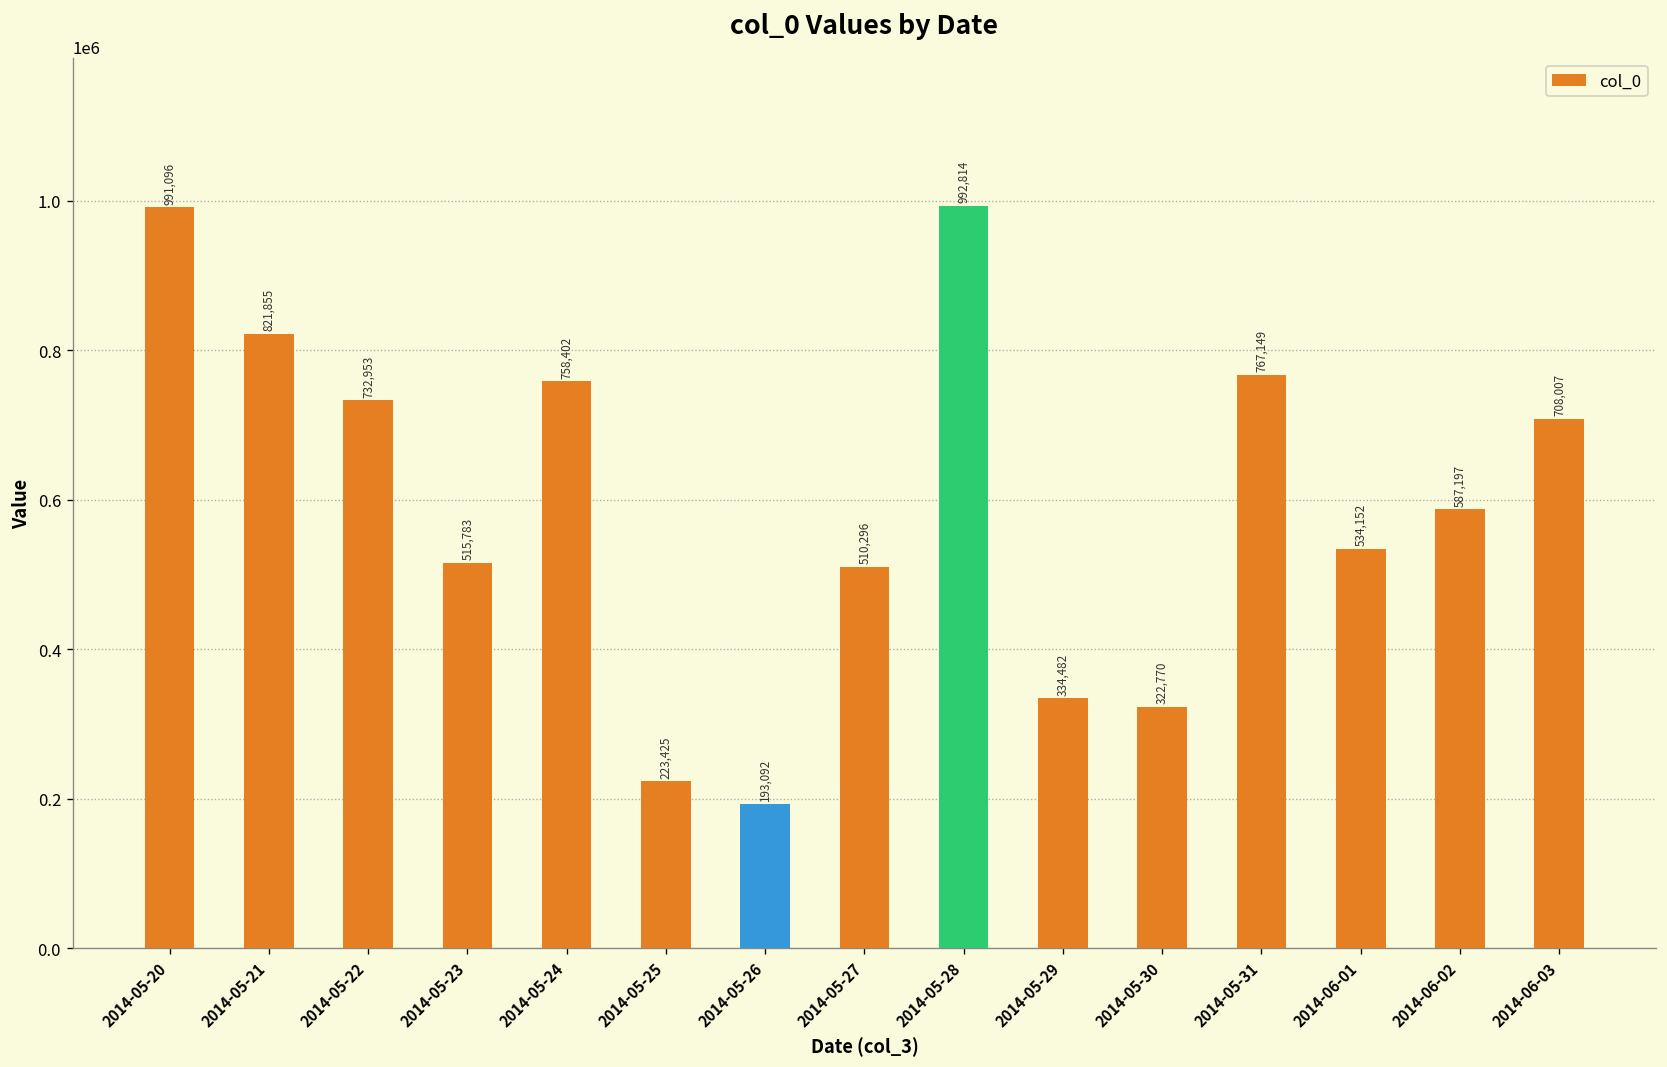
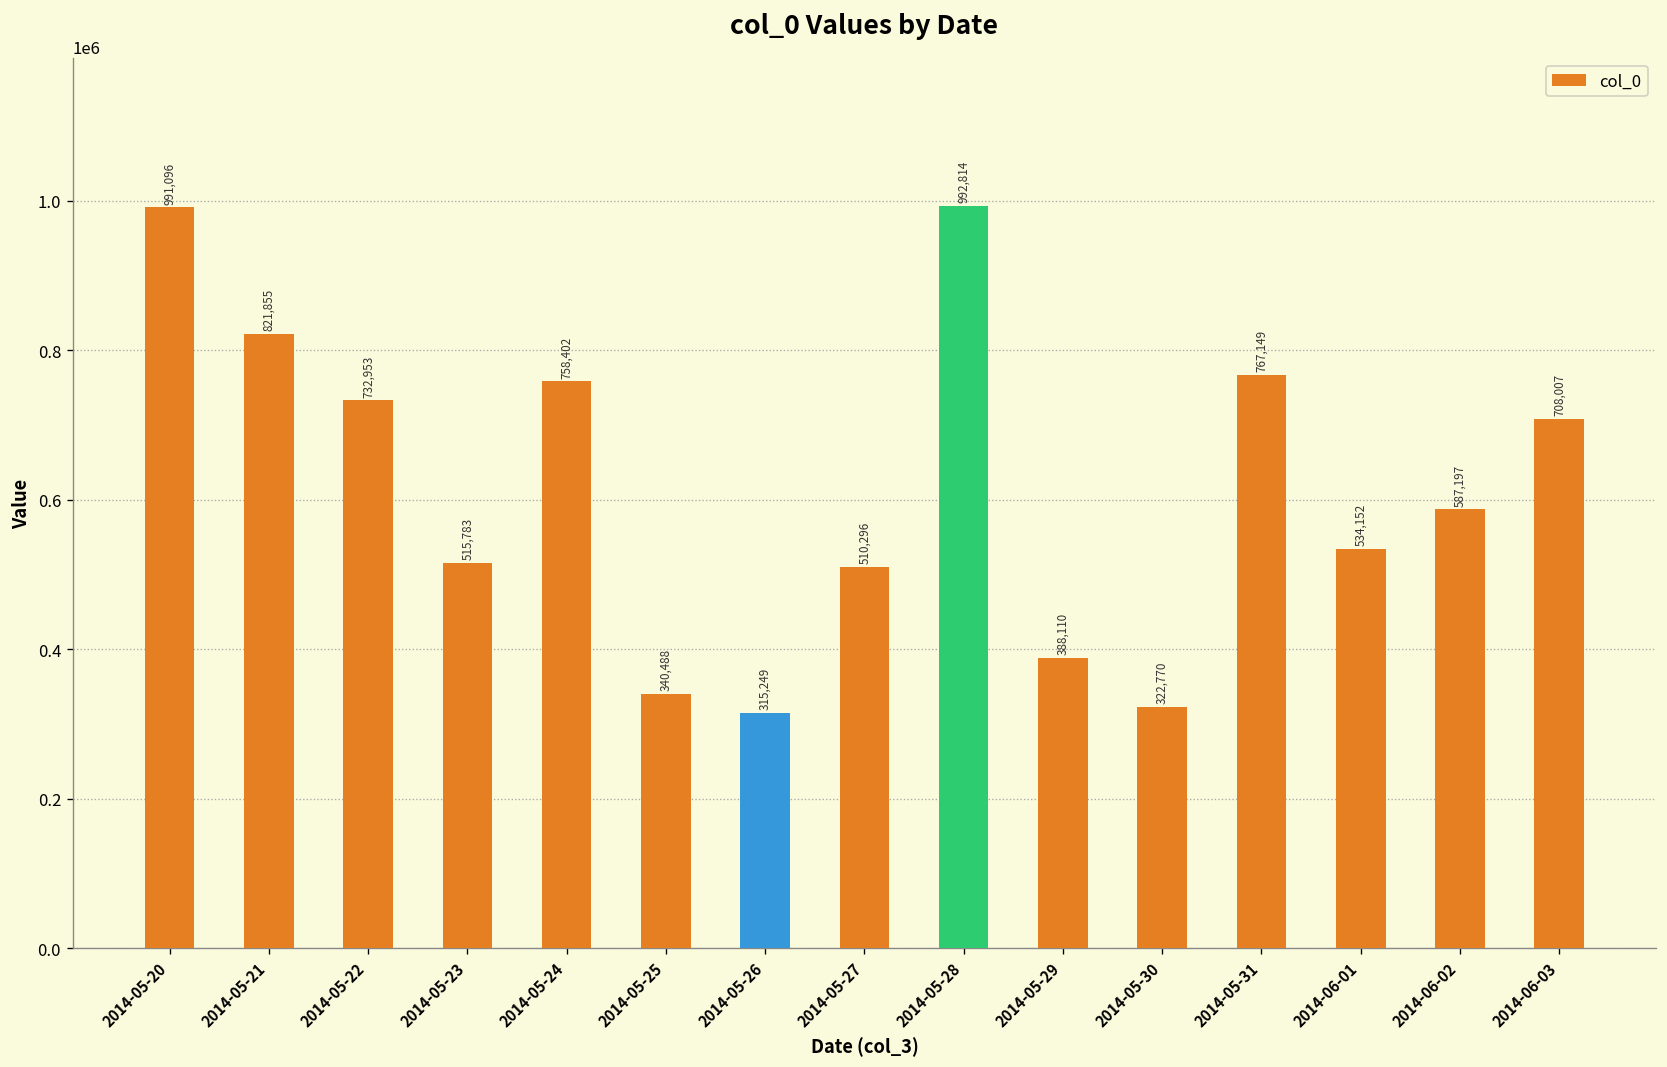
  {
    "2014-05-20": "991,096",
    "2014-05-21": "821,855",
    "2014-05-22": "732,953",
    "2014-05-23": "515,783",
    "2014-05-24": "758,402",
-   "2014-05-25": "223,425",
-   "2014-05-26": "193,092",
+   "2014-05-25": "340,488",
+   "2014-05-26": "315,249",
    "2014-05-27": "510,296",
    "2014-05-28": "992,814",
-   "2014-05-29": "334,482",
+   "2014-05-29": "388,110",
    "2014-05-30": "322,770",
    "2014-05-31": "767,149",
    "2014-06-01": "534,152",
    "2014-06-02": "587,197",
    "2014-06-03": "708,007"
  }
